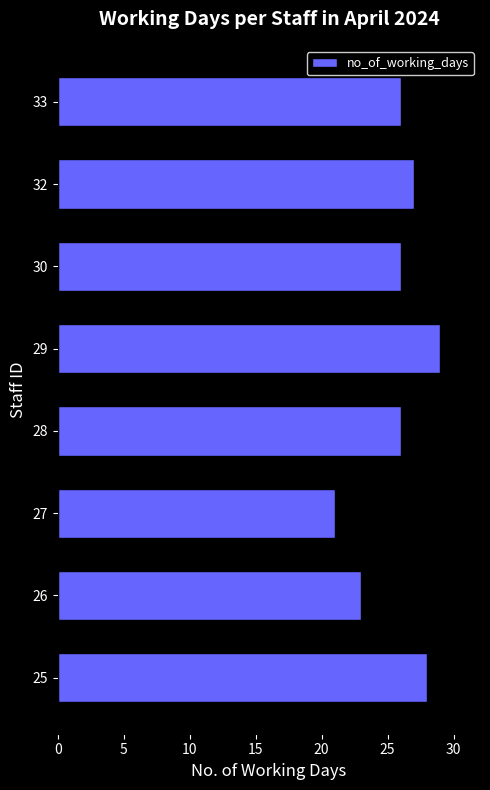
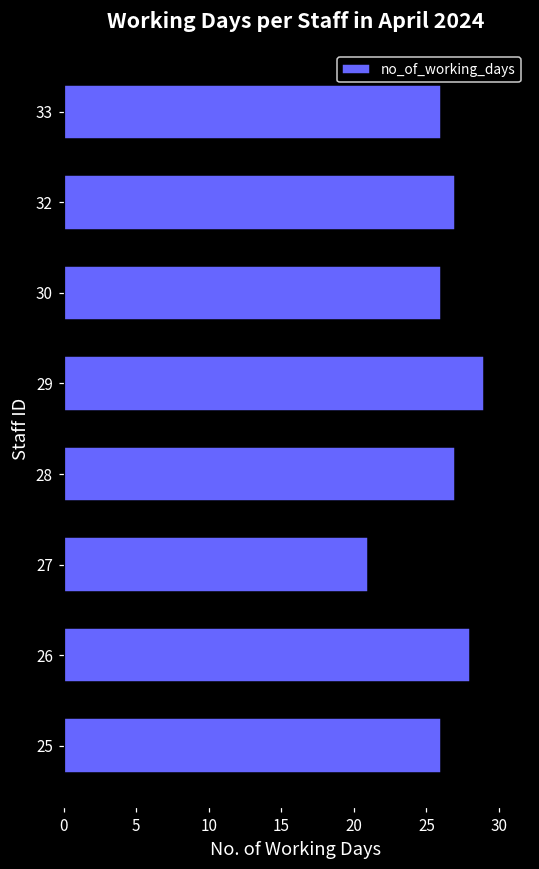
  {
    "33": 26,
    "32": 27,
    "30": 26,
    "29": 29,
-   "28": 26,
+   "28": 27,
    "27": 21,
-   "26": 23,
-   "25": 28
+   "26": 28,
+   "25": 26
  }
